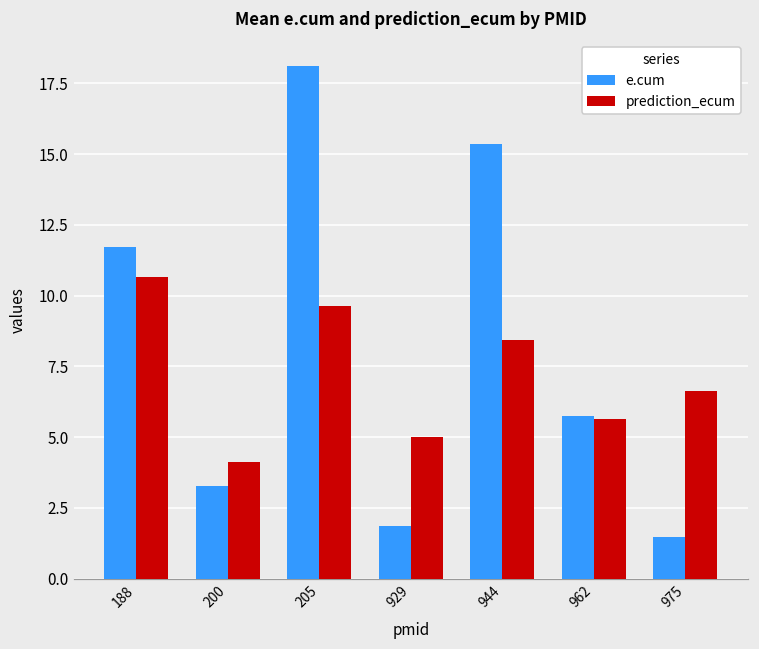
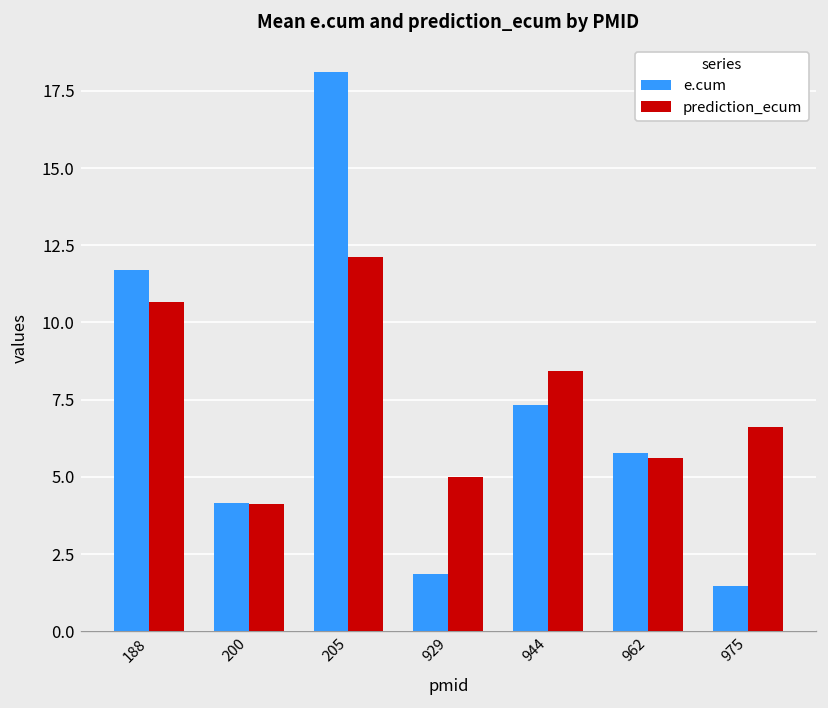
  {
    "e.cum": {
      "188": 11.7,
-     "200": 3.3,
+     "200": 4.2,
      "205": 18.1,
      "929": 1.9,
-     "944": 15.4,
+     "944": 7.3,
      "962": 5.8,
      "975": 1.5
    },
    "prediction_ecum": {
      "188": 10.7,
      "200": 4.1,
-     "205": 9.6,
+     "205": 12.1,
      "929": 5.0,
      "944": 8.4,
      "962": 5.6,
      "975": 6.6
    }
  }
